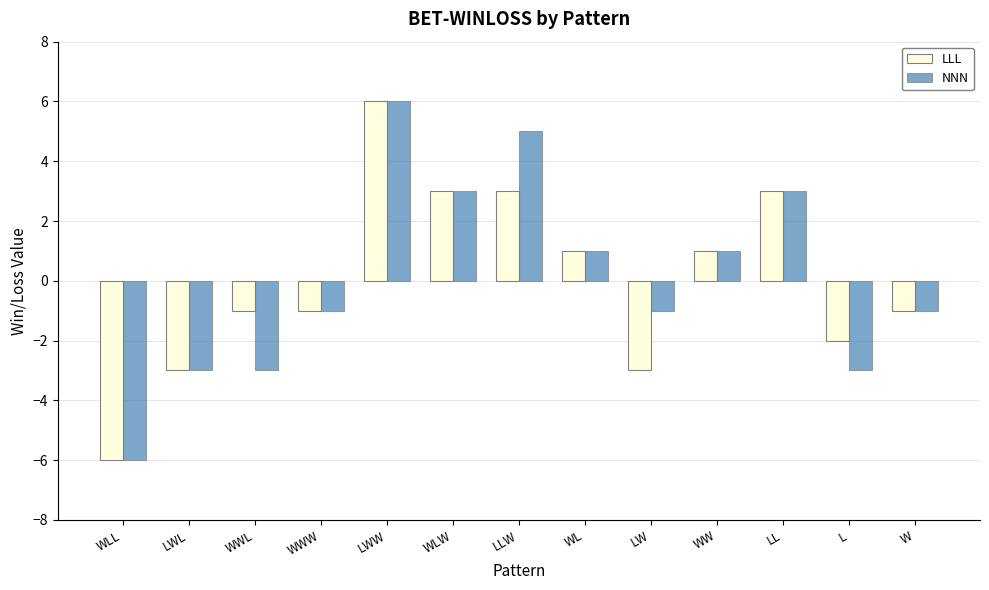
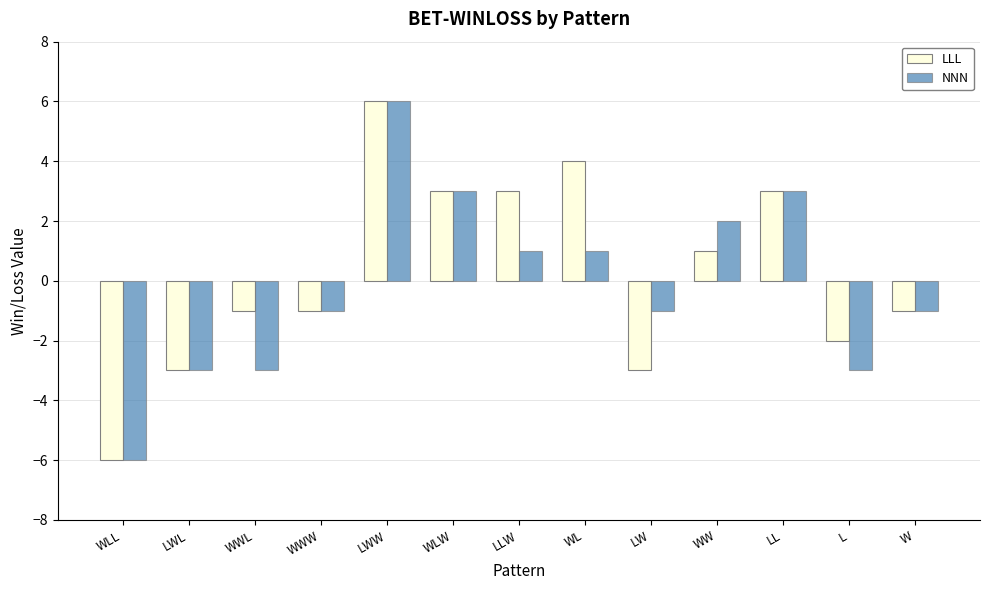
  {
    "LLL": {
      "WLL": -6,
      "LWL": -3,
      "WWL": -1,
      "WWW": -1,
      "LWW": 6,
      "WLW": 3,
      "LLW": 3,
-     "WL": 1,
+     "WL": 4,
      "LW": -3,
      "WW": 1,
      "LL": 3,
      "L": -2,
      "W": -1
    },
    "NNN": {
      "WLL": -6,
      "LWL": -3,
      "WWL": -3,
      "WWW": -1,
      "LWW": 6,
      "WLW": 3,
-     "LLW": 5,
+     "LLW": 1,
      "WL": 1,
      "LW": -1,
-     "WW": 1,
+     "WW": 2,
      "LL": 3,
      "L": -3,
      "W": -1
    }
  }
